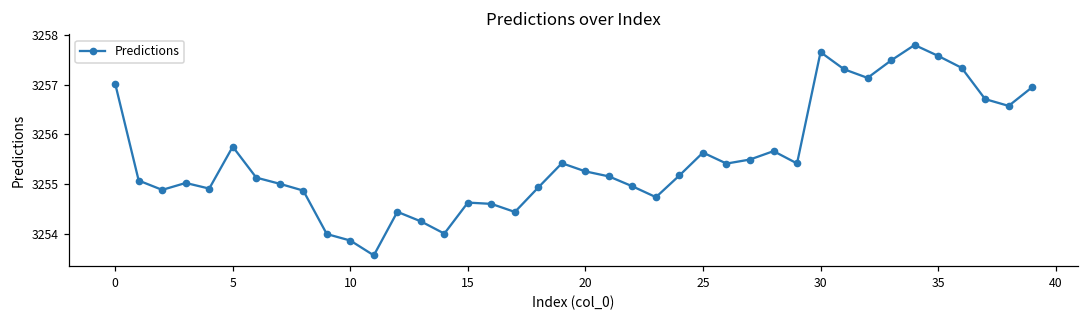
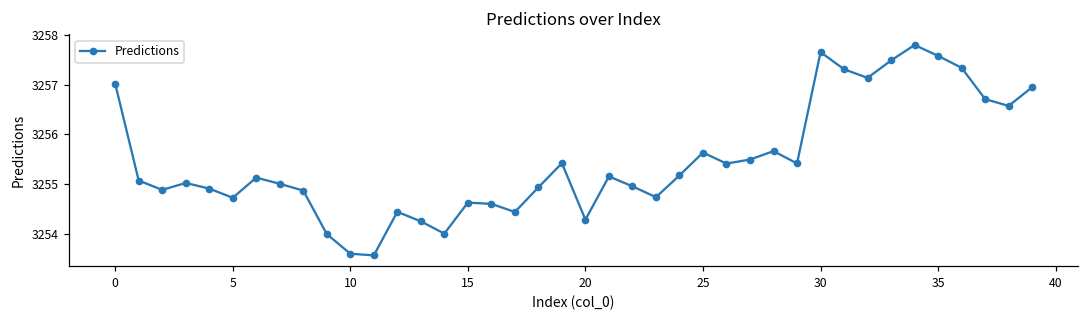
  {
    "0": 3257.0,
-   "5": 3255.8,
-   "10": 3253.9,
+   "5": 3254.7,
+   "10": 3253.6,
    "15": 3254.6,
-   "20": 3255.3,
+   "20": 3254.3,
    "25": 3255.6,
    "30": 3257.7,
    "35": 3257.6
  }
